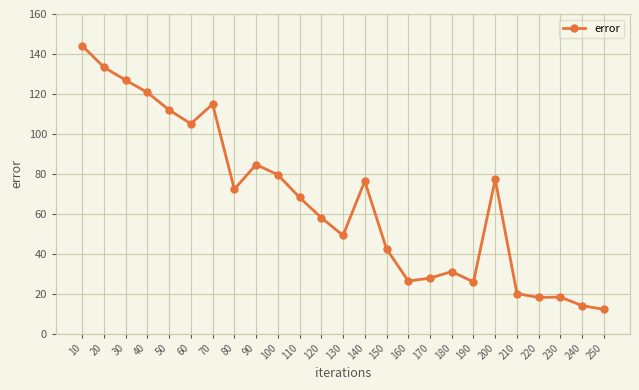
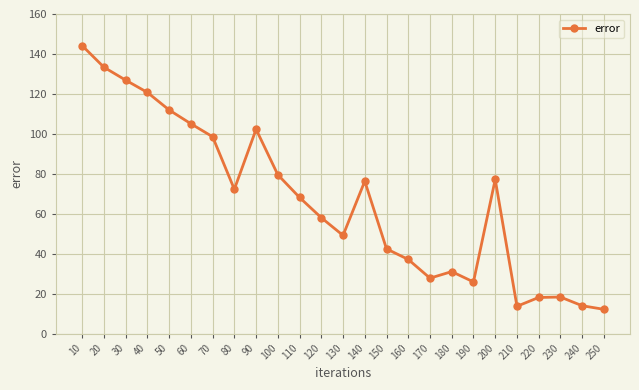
  {
    "10": 144,
    "20": 133,
    "30": 127,
    "40": 121,
    "50": 112,
    "60": 105,
-   "70": 115,
+   "70": 99,
    "80": 72,
-   "90": 85,
+   "90": 102,
    "100": 80,
    "110": 68,
    "120": 58,
    "130": 49,
    "140": 76,
    "150": 42,
-   "160": 26,
+   "160": 37,
    "170": 28,
    "180": 31,
    "190": 26,
    "200": 77,
-   "210": 20,
+   "210": 14,
    "220": 18,
    "230": 18,
    "240": 14,
    "250": 12
  }
